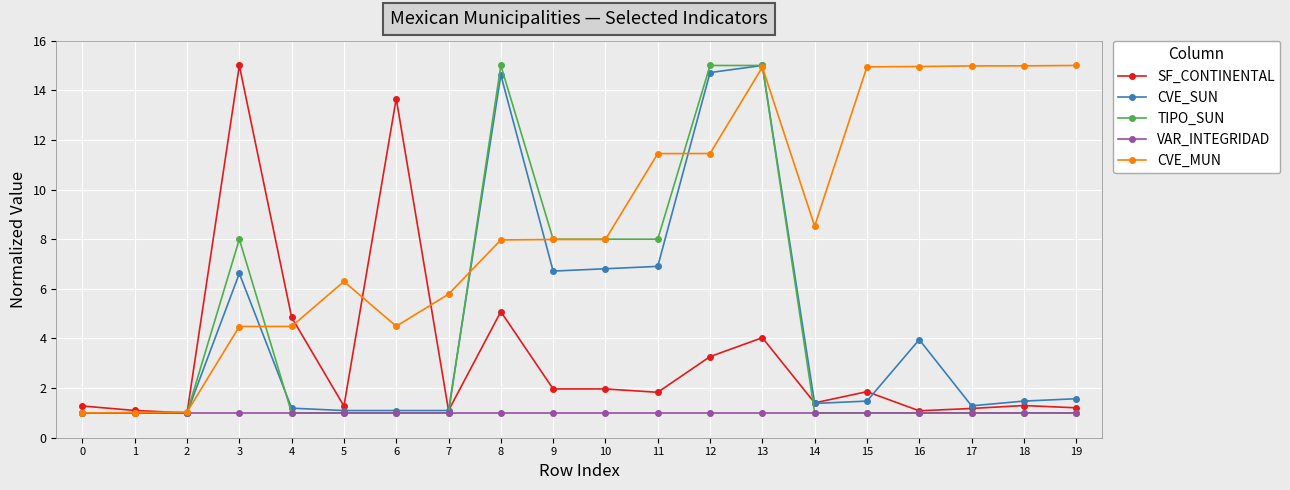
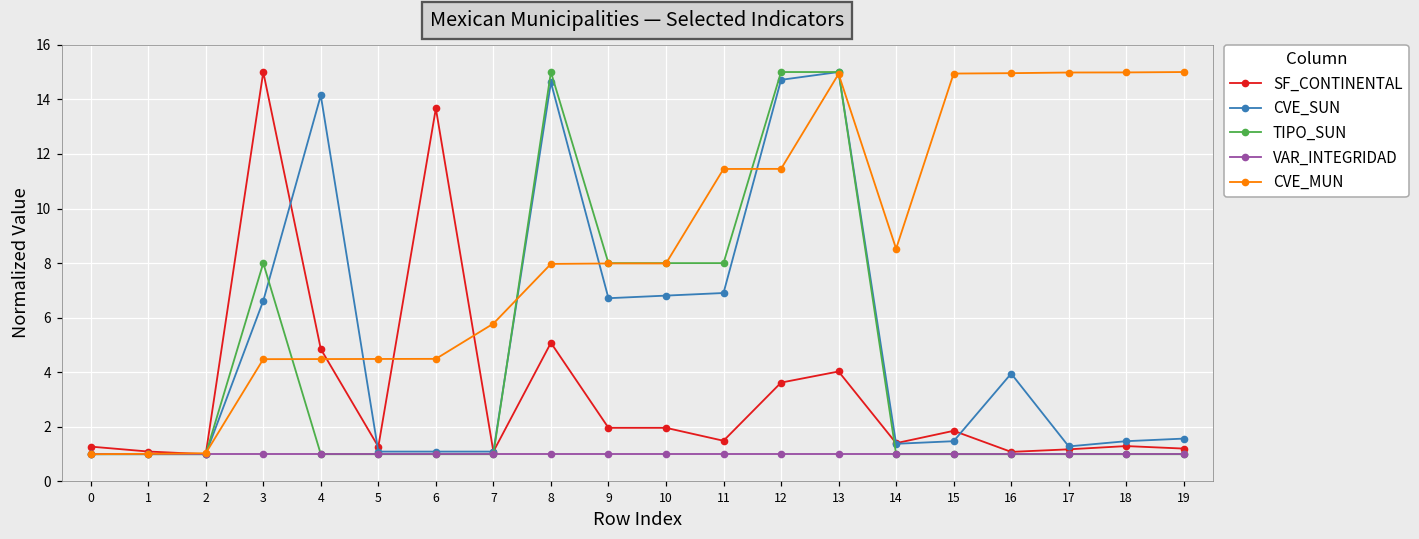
  {
    "SF_CONTINENTAL": {
      "0": 1.3,
      "3": 15.0,
      "4": 4.9,
      "5": 1.3,
      "6": 13.7,
      "8": 5.1,
      "9": 2.0,
      "10": 2.0,
-     "11": 1.8,
-     "12": 3.3,
+     "11": 1.5,
+     "12": 3.6,
      "13": 4.0,
      "15": 1.9,
      "17": 1.2,
      "18": 1.3,
      "19": 1.2
    },
    "CVE_SUN": {
      "3": 6.6,
-     "4": 1.2,
+     "4": 14.1,
      "8": 14.6,
      "9": 6.7,
      "10": 6.8,
      "11": 6.9,
      "12": 14.7,
      "15": 1.5,
      "16": 4.0,
      "17": 1.3,
      "18": 1.5,
      "19": 1.6
    },
    "TIPO_SUN": {
      "3": 8.0,
      "8": 15.0,
      "11": 8.0,
      "12": 15.0
    },
    "VAR_INTEGRIDAD": {
      "3": 1.0,
      "8": 1.0,
      "9": 1.0,
      "10": 1.0,
      "11": 1.0,
      "12": 1.0,
      "13": 1.0
    },
    "CVE_MUN": {
      "3": 4.5,
      "4": 4.5,
-     "5": 6.3,
+     "5": 4.5,
      "6": 4.5,
      "7": 5.8,
      "8": 8.0,
      "11": 11.4,
      "12": 11.5,
      "14": 8.5,
      "15": 14.9,
      "16": 15.0,
      "17": 15.0,
      "18": 15.0,
      "19": 15.0
    }
  }
